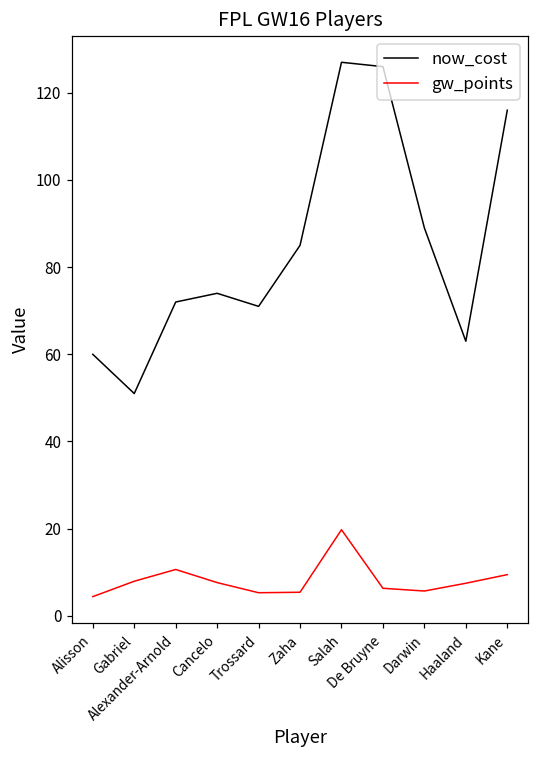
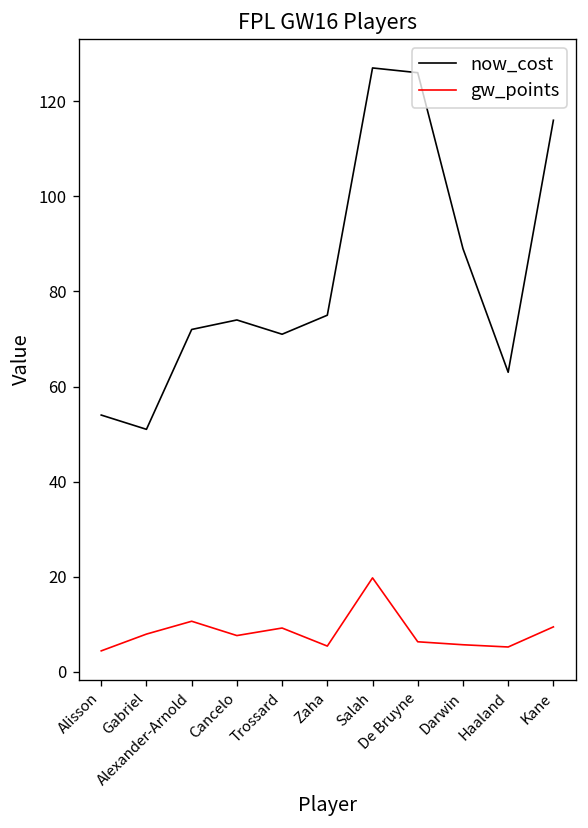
  {
    "now_cost": {
-     "Alisson": 60,
+     "Alisson": 54,
      "Gabriel": 51,
      "Alexander-Arnold": 72,
      "Cancelo": 74,
      "Trossard": 71,
-     "Zaha": 85,
+     "Zaha": 75,
      "Salah": 127,
      "Darwin": 89,
      "Haaland": 63,
      "Kane": 116
    },
    "gw_points": {
      "Alisson": 4,
      "Gabriel": 8,
      "Alexander-Arnold": 11,
      "Cancelo": 8,
-     "Trossard": 5,
+     "Trossard": 9,
      "Zaha": 5,
      "Salah": 20,
      "De Bruyne": 6,
      "Darwin": 6,
-     "Haaland": 7,
+     "Haaland": 5,
      "Kane": 9
    }
  }
